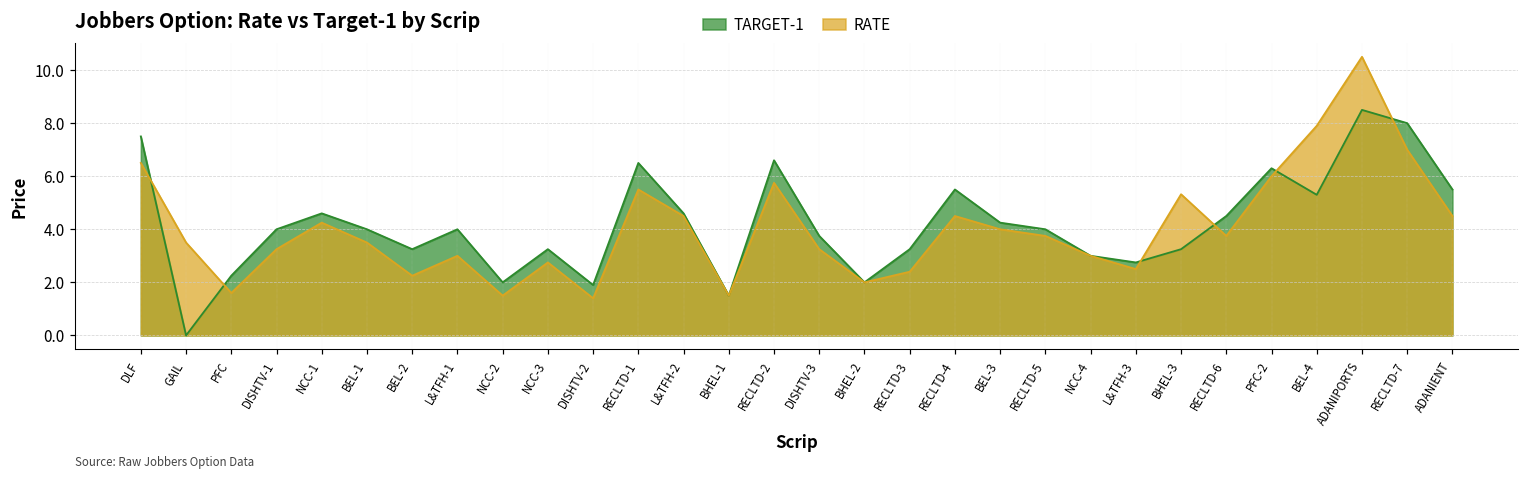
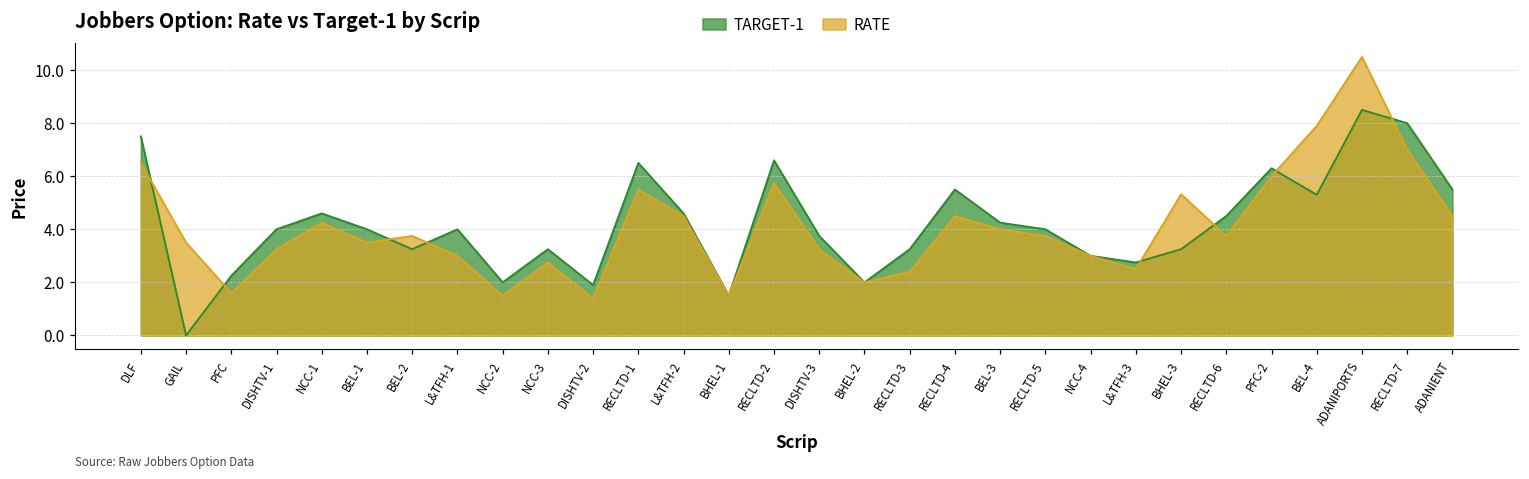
  {
    "TARGET-1": {
      "DLF": 7.5,
      "GAIL": 0.0,
      "PFC": 2.3,
      "DISHTV-1": 4.0,
      "NCC-1": 4.6,
      "BEL-1": 4.0,
      "BEL-2": 3.3,
      "L&TFH-1": 4.0,
      "NCC-2": 2.0,
      "NCC-3": 3.3,
      "DISHTV-2": 1.9,
      "RECLTD-1": 6.5,
      "RECLTD-2": 6.6,
      "DISHTV-3": 3.8,
      "RECLTD-3": 3.3,
      "RECLTD-4": 5.5,
      "BEL-3": 4.3,
      "RECLTD-5": 4.0,
      "L&TFH-3": 2.8,
      "BHEL-3": 3.3,
      "RECLTD-6": 4.5,
      "PFC-2": 6.3,
      "BEL-4": 5.3,
      "ADANIPORTS": 8.5,
      "RECLTD-7": 8.0,
      "ADANIENT": 5.5
    },
    "RATE": {
      "DLF": 6.5,
      "GAIL": 3.5,
      "PFC": 1.6,
      "DISHTV-1": 3.3,
      "NCC-1": 4.3,
      "BEL-1": 3.5,
-     "BEL-2": 2.3,
+     "BEL-2": 3.8,
      "L&TFH-1": 3.0,
      "NCC-2": 1.5,
      "NCC-3": 2.8,
      "DISHTV-2": 1.4,
      "RECLTD-1": 5.5,
      "RECLTD-2": 5.8,
      "DISHTV-3": 3.3,
      "RECLTD-3": 2.4,
      "RECLTD-4": 4.5,
      "BEL-3": 4.0,
      "RECLTD-5": 3.8,
      "L&TFH-3": 2.5,
      "BHEL-3": 5.3,
      "RECLTD-6": 3.8,
      "PFC-2": 6.0,
      "BEL-4": 7.9,
      "ADANIPORTS": 10.5,
      "RECLTD-7": 7.0,
      "ADANIENT": 4.5
    }
  }
